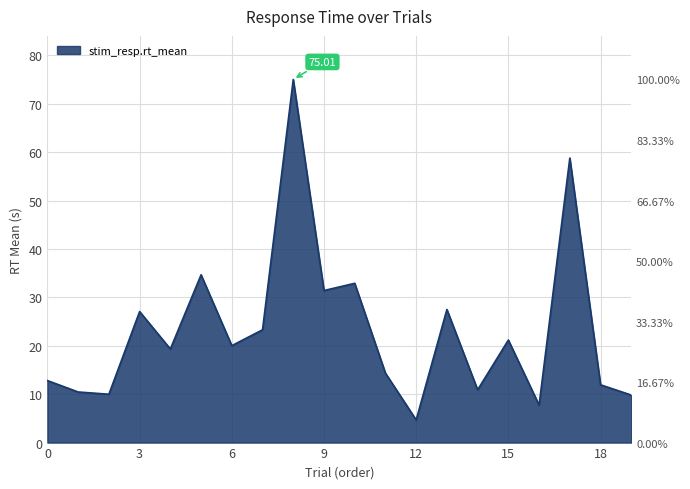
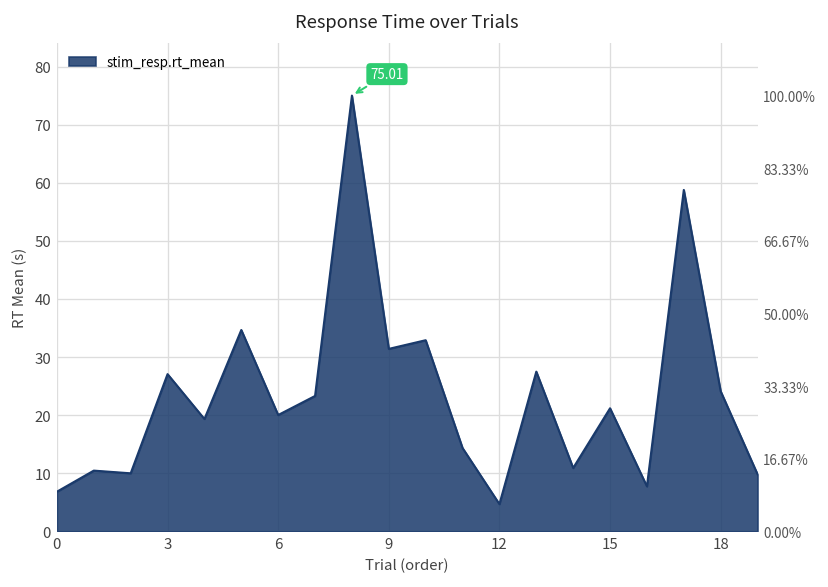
  {
-   "0": 13,
+   "0": 7,
    "3": 27,
    "6": 20,
    "9": 31,
    "12": 5,
    "15": 21,
-   "18": 12
+   "18": 24
  }
